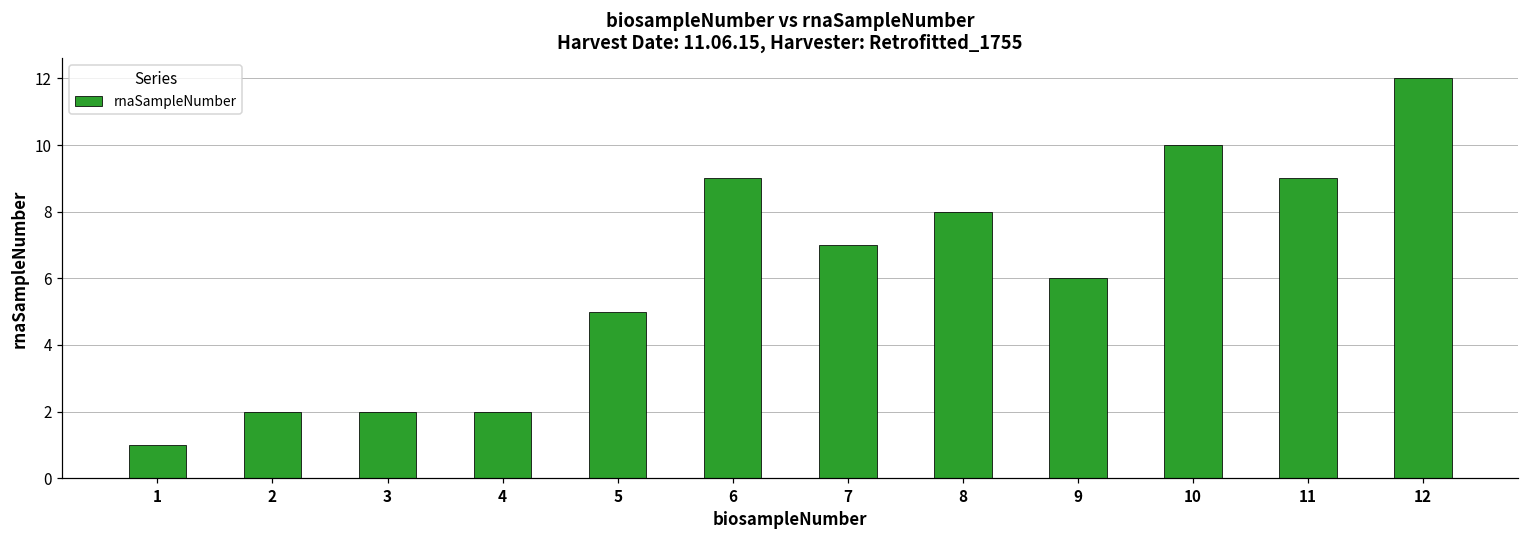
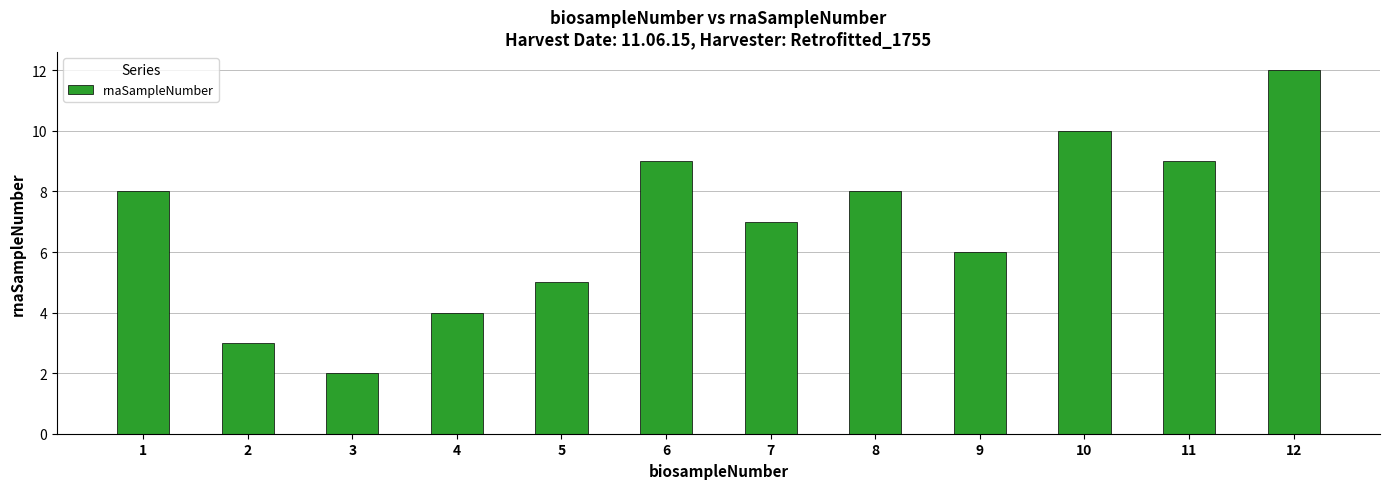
  {
-   "1": 1,
-   "2": 2,
+   "1": 8,
+   "2": 3,
    "3": 2,
-   "4": 2,
+   "4": 4,
    "5": 5,
    "6": 9,
    "7": 7,
    "8": 8,
    "9": 6,
    "10": 10,
    "11": 9,
    "12": 12
  }
